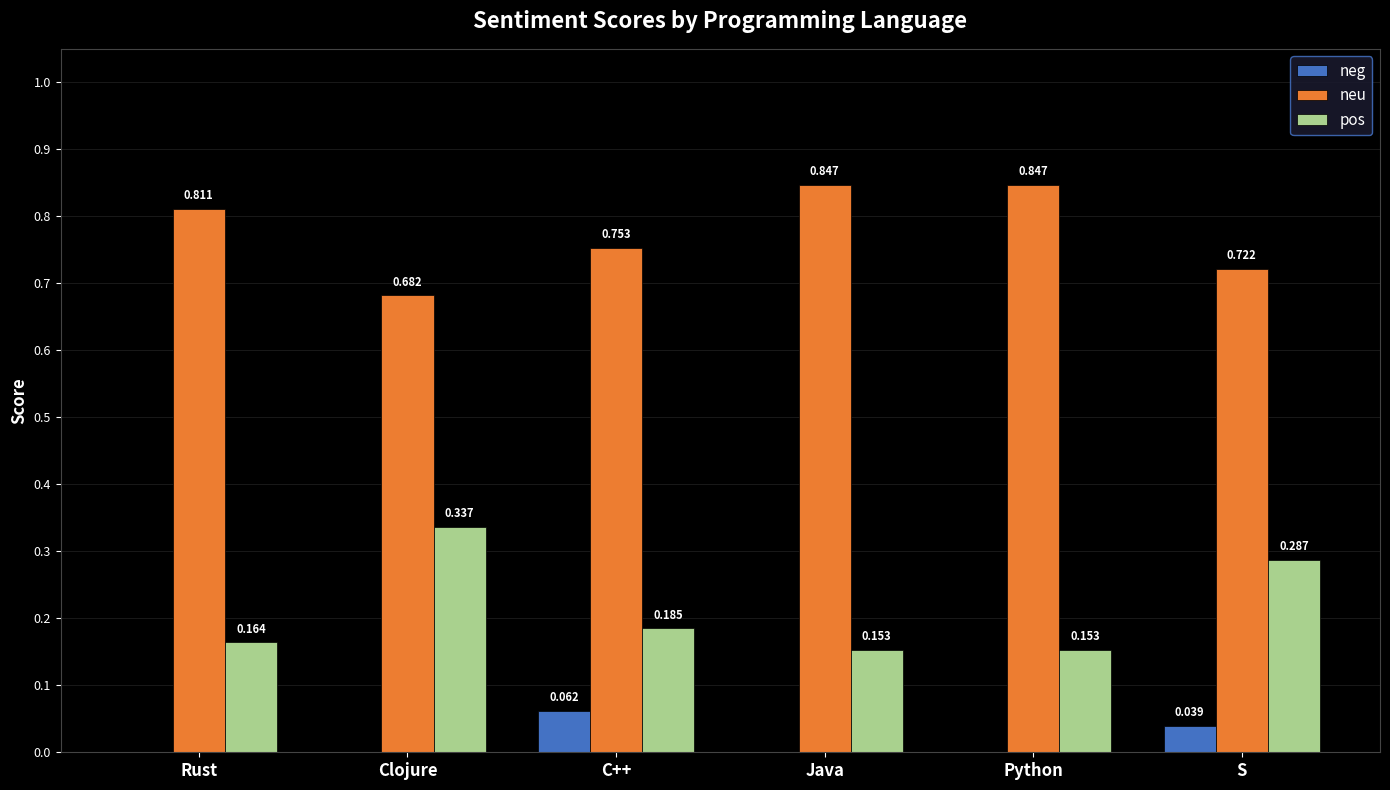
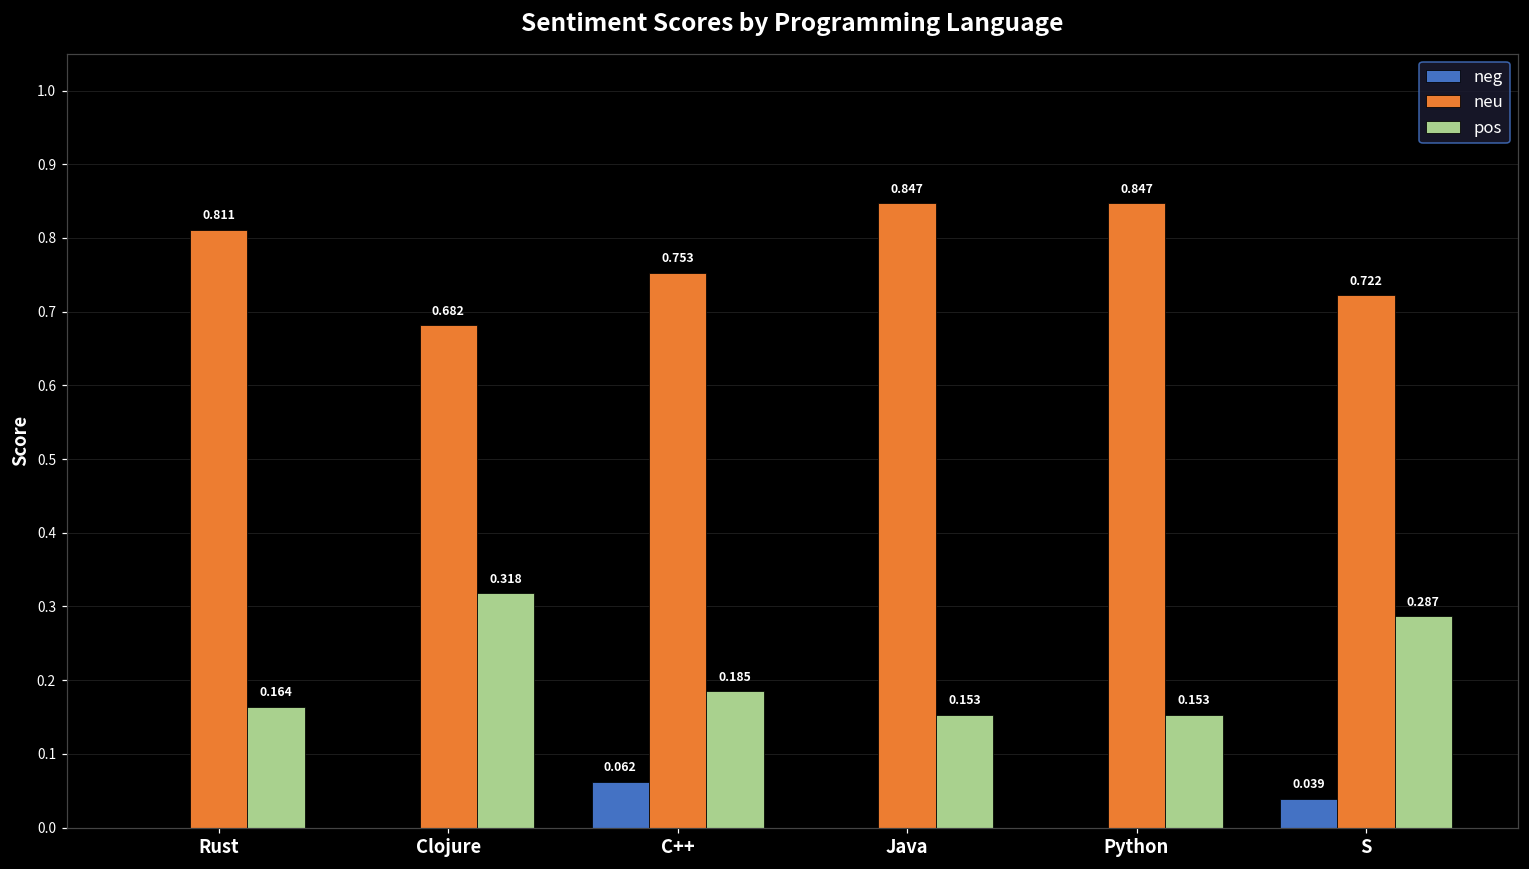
  {
    "neg": {
      "C++": 0.062,
      "S": 0.039
    },
    "neu": {
      "Rust": 0.811,
      "Clojure": 0.682,
      "C++": 0.753,
      "Java": 0.847,
      "Python": 0.847,
      "S": 0.722
    },
    "pos": {
      "Rust": 0.164,
-     "Clojure": 0.337,
+     "Clojure": 0.318,
      "C++": 0.185,
      "Java": 0.153,
      "Python": 0.153,
      "S": 0.287
    }
  }
